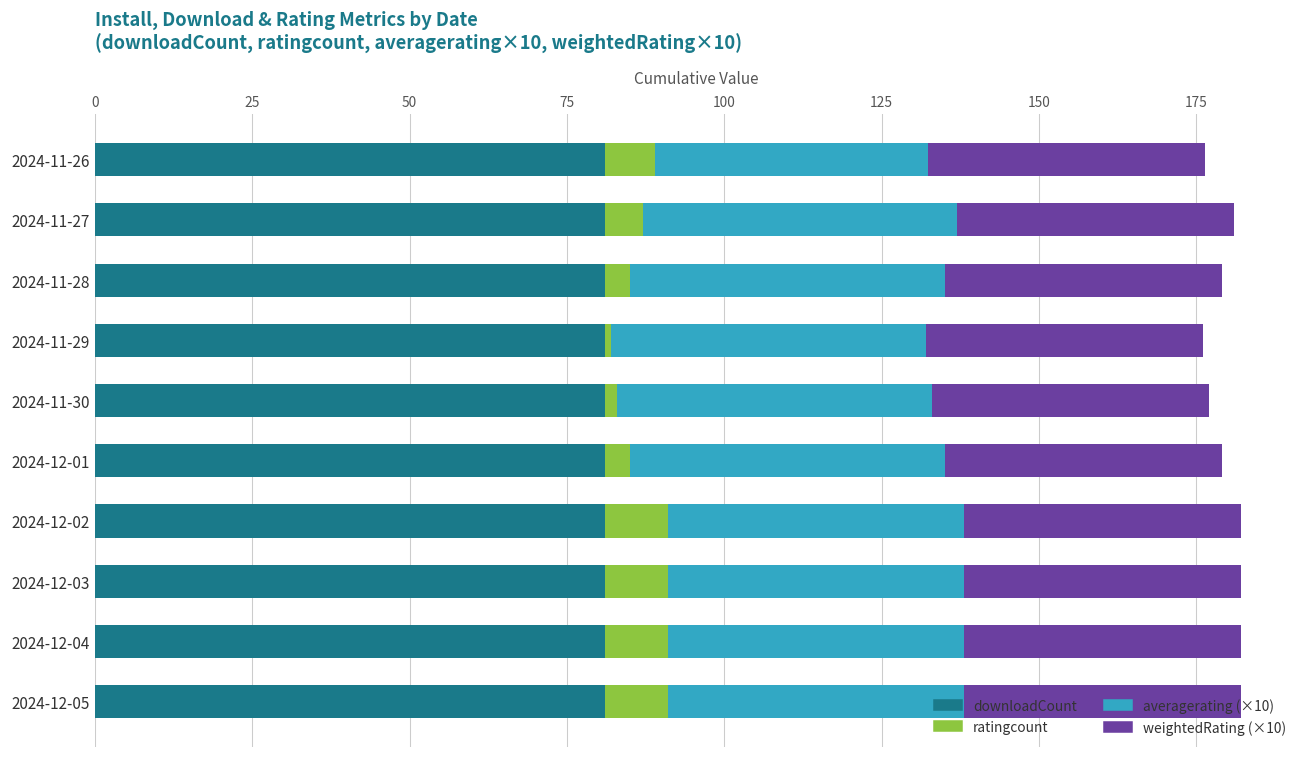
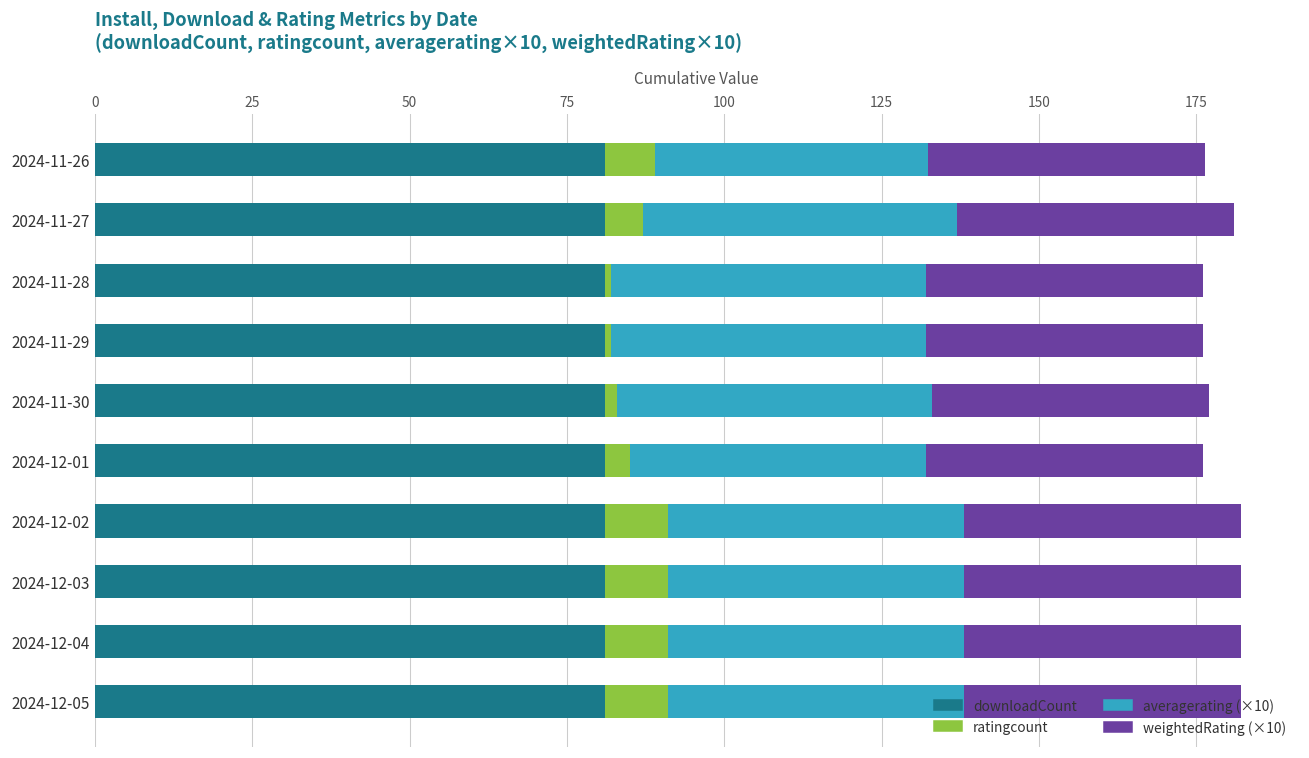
  {
    "downloadCount": {
      "2024-11-26": 81,
      "2024-11-27": 81,
      "2024-11-28": 81,
      "2024-11-29": 81,
      "2024-11-30": 81,
      "2024-12-01": 81,
      "2024-12-02": 81,
      "2024-12-03": 81,
      "2024-12-04": 81,
      "2024-12-05": 81
    },
    "ratingcount": {
      "2024-11-26": 8,
      "2024-11-27": 6,
-     "2024-11-28": 4,
+     "2024-11-28": 1,
      "2024-11-29": 1,
      "2024-11-30": 2,
      "2024-12-01": 4,
      "2024-12-02": 10,
      "2024-12-03": 10,
      "2024-12-04": 10,
      "2024-12-05": 10
    },
    "averagerating (×10)": {
      "2024-11-26": 43,
      "2024-11-27": 50,
      "2024-11-28": 50,
      "2024-11-29": 50,
      "2024-11-30": 50,
-     "2024-12-01": 50,
+     "2024-12-01": 47,
      "2024-12-02": 47,
      "2024-12-03": 47,
      "2024-12-04": 47,
      "2024-12-05": 47
    },
    "weightedRating (×10)": {
      "2024-11-26": 44,
      "2024-11-27": 44,
      "2024-11-28": 44,
      "2024-11-29": 44,
      "2024-11-30": 44,
      "2024-12-01": 44,
      "2024-12-02": 44,
      "2024-12-03": 44,
      "2024-12-04": 44,
      "2024-12-05": 44
    }
  }
